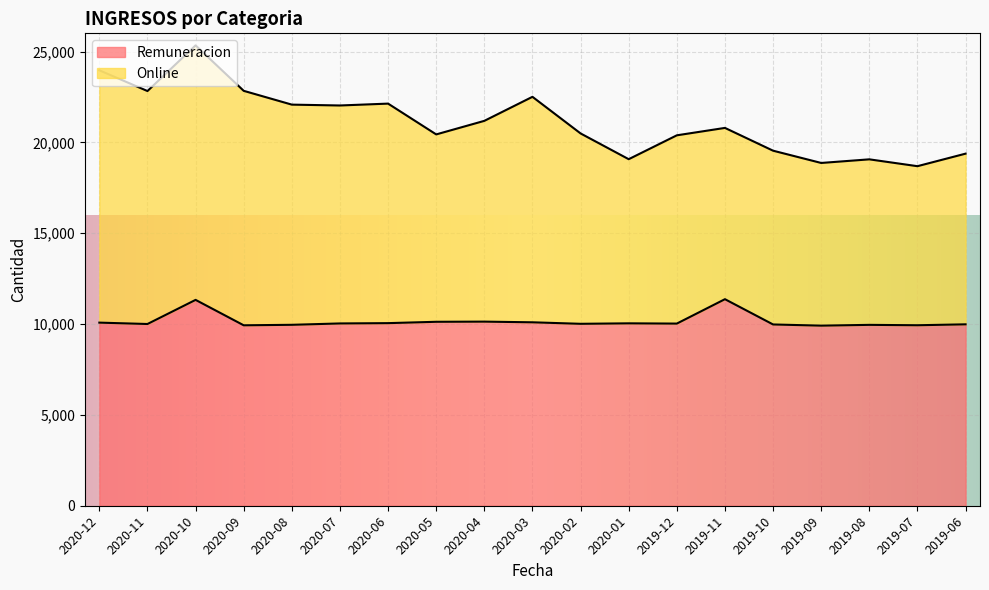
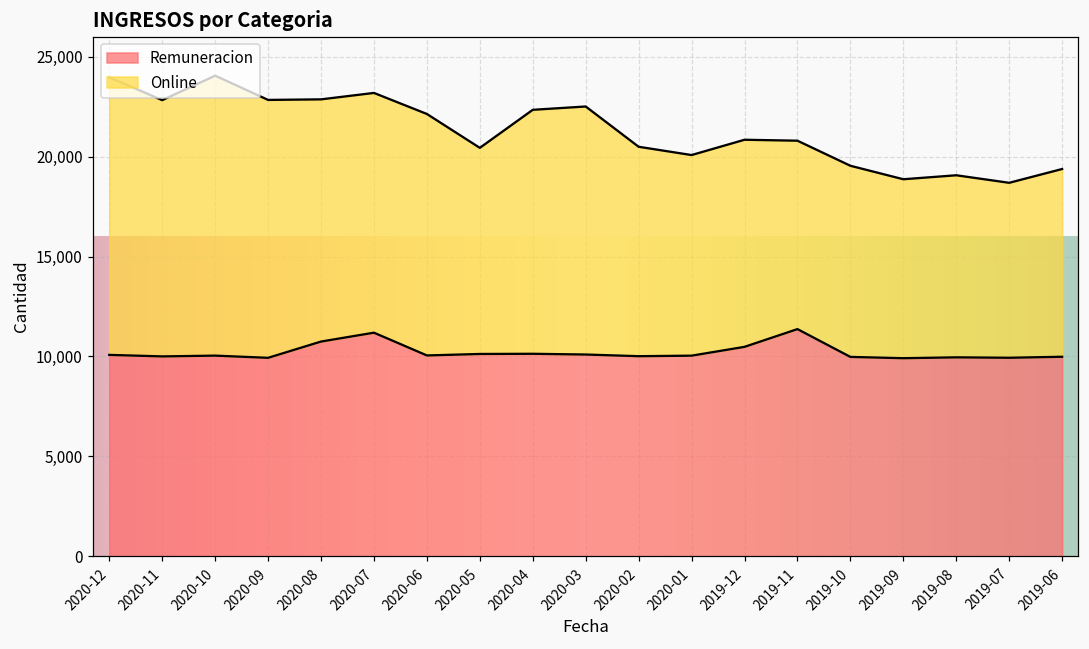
  {
    "Remuneracion": {
      "2020-12": "10,100",
      "2020-11": "10,000",
-     "2020-10": "11,300",
+     "2020-10": "10,000",
      "2020-09": "9,900",
-     "2020-08": "10,000",
-     "2020-07": "10,000",
+     "2020-08": "10,700",
+     "2020-07": "11,200",
      "2020-06": "10,100",
      "2020-05": "10,100",
      "2020-04": "10,100",
      "2020-03": "10,100",
      "2020-02": "10,000",
      "2020-01": "10,000",
-     "2019-12": "10,000",
+     "2019-12": "10,500",
      "2019-11": "11,400",
      "2019-10": "10,000",
      "2019-09": "9,900",
      "2019-08": "10,000",
      "2019-07": "9,900",
      "2019-06": "10,000"
    },
    "Online": {
      "2020-11": "12,800",
      "2020-09": "12,900",
      "2020-08": "12,100",
      "2020-07": "12,000",
      "2020-06": "12,100",
      "2020-05": "10,300",
-     "2020-04": "11,100",
+     "2020-04": "12,200",
      "2020-03": "12,400",
      "2020-02": "10,500",
-     "2020-01": "9,000",
+     "2020-01": "10,000",
      "2019-12": "10,400",
      "2019-11": "9,400",
      "2019-10": "9,600",
      "2019-09": "9,000",
      "2019-08": "9,100",
      "2019-07": "8,800",
      "2019-06": "9,400"
    }
  }
